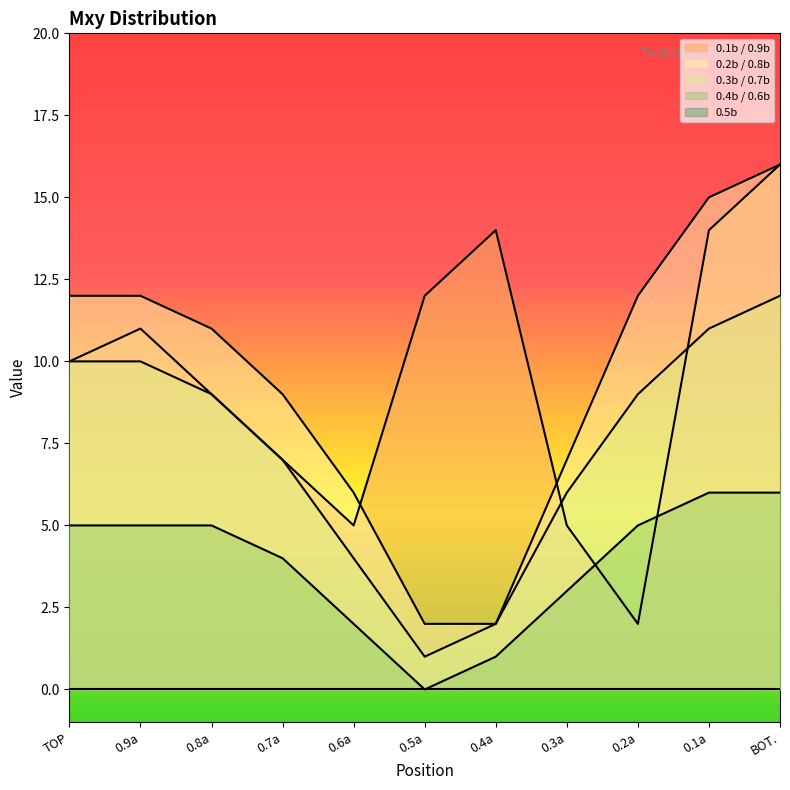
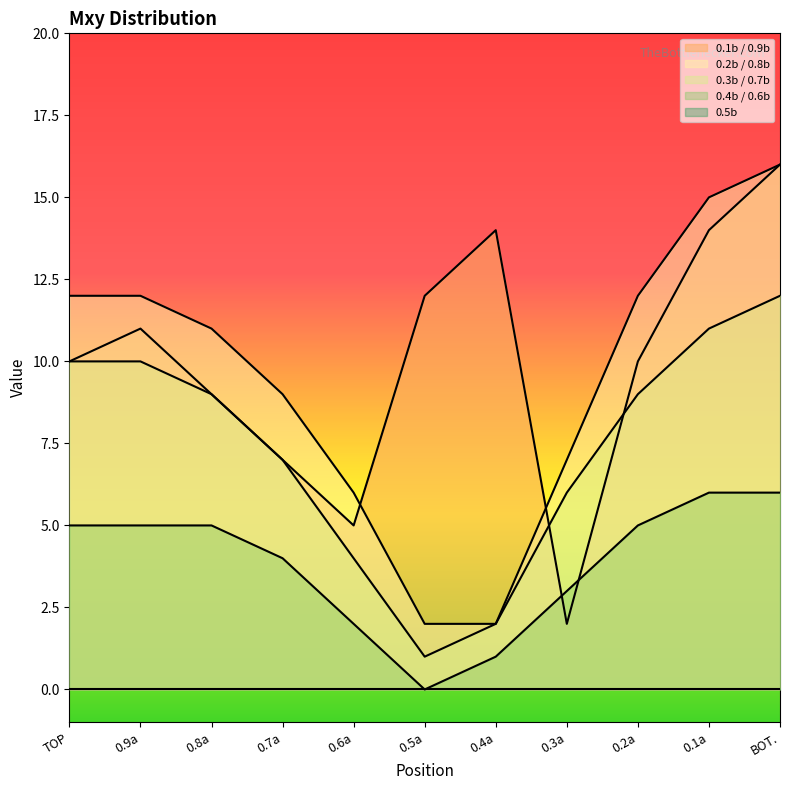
  {
    "0.1b / 0.9b": {
      "0.9a": 11,
      "0.6a": 5,
      "0.5a": 12,
      "0.4a": 14,
-     "0.3a": 5,
-     "0.2a": 2,
+     "0.3a": 2,
+     "0.2a": 10,
      "0.1a": 14
    }
  }
